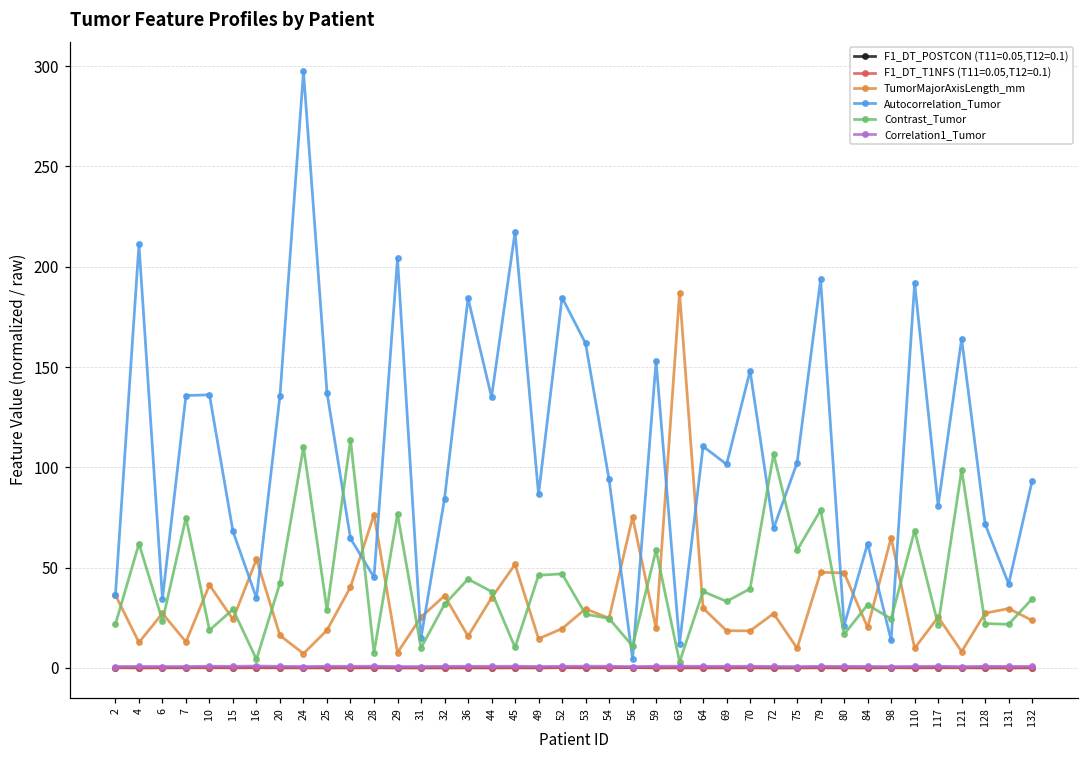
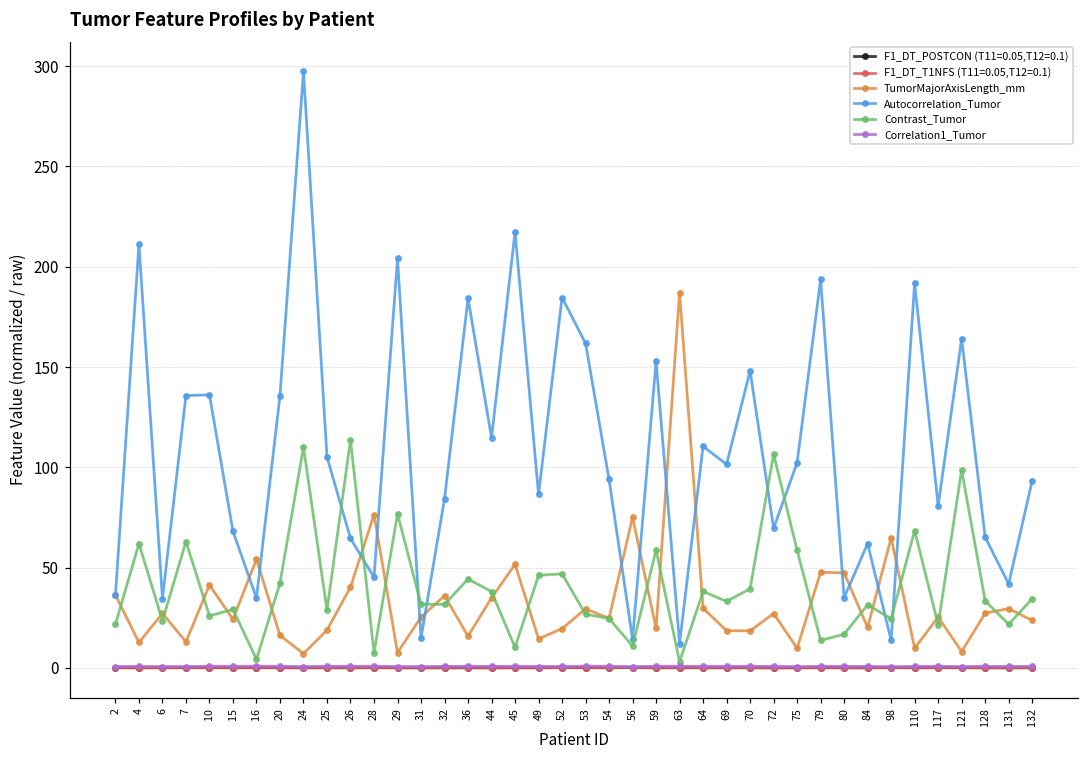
  {
    "Autocorrelation_Tumor": {
      "4": 211,
      "6": 34,
      "7": 136,
      "10": 136,
      "15": 68,
      "16": 35,
      "20": 136,
      "24": 297,
-     "25": 137,
+     "25": 105,
      "26": 65,
      "28": 45,
      "29": 204,
      "31": 15,
      "32": 84,
      "36": 184,
-     "44": 135,
+     "44": 115,
      "45": 217,
      "49": 87,
      "52": 185,
      "53": 162,
      "54": 94,
-     "56": 4,
+     "56": 14,
      "59": 153,
      "63": 12,
      "64": 110,
      "69": 102,
      "70": 148,
      "72": 70,
      "75": 102,
      "79": 194,
-     "80": 21,
+     "80": 35,
      "84": 62,
      "98": 14,
      "110": 192,
      "117": 81,
      "121": 164,
-     "128": 72,
+     "128": 65,
      "131": 42,
      "132": 93
    },
    "Contrast_Tumor": {
      "2": 22,
      "4": 62,
      "6": 24,
-     "7": 75,
-     "10": 19,
+     "7": 63,
+     "10": 26,
      "15": 29,
      "16": 4,
      "20": 42,
      "24": 110,
      "25": 29,
      "26": 114,
      "28": 8,
      "29": 77,
-     "31": 10,
+     "31": 32,
      "32": 32,
      "36": 44,
      "44": 38,
      "45": 10,
      "49": 46,
      "52": 47,
      "53": 27,
      "56": 11,
      "59": 59,
      "63": 3,
      "64": 38,
      "69": 33,
      "70": 39,
      "72": 107,
      "75": 59,
-     "79": 79,
+     "79": 14,
      "80": 17,
      "84": 31,
      "98": 24,
      "110": 68,
      "117": 22,
      "121": 99,
-     "128": 22,
+     "128": 33,
      "131": 22,
      "132": 34
    }
  }
